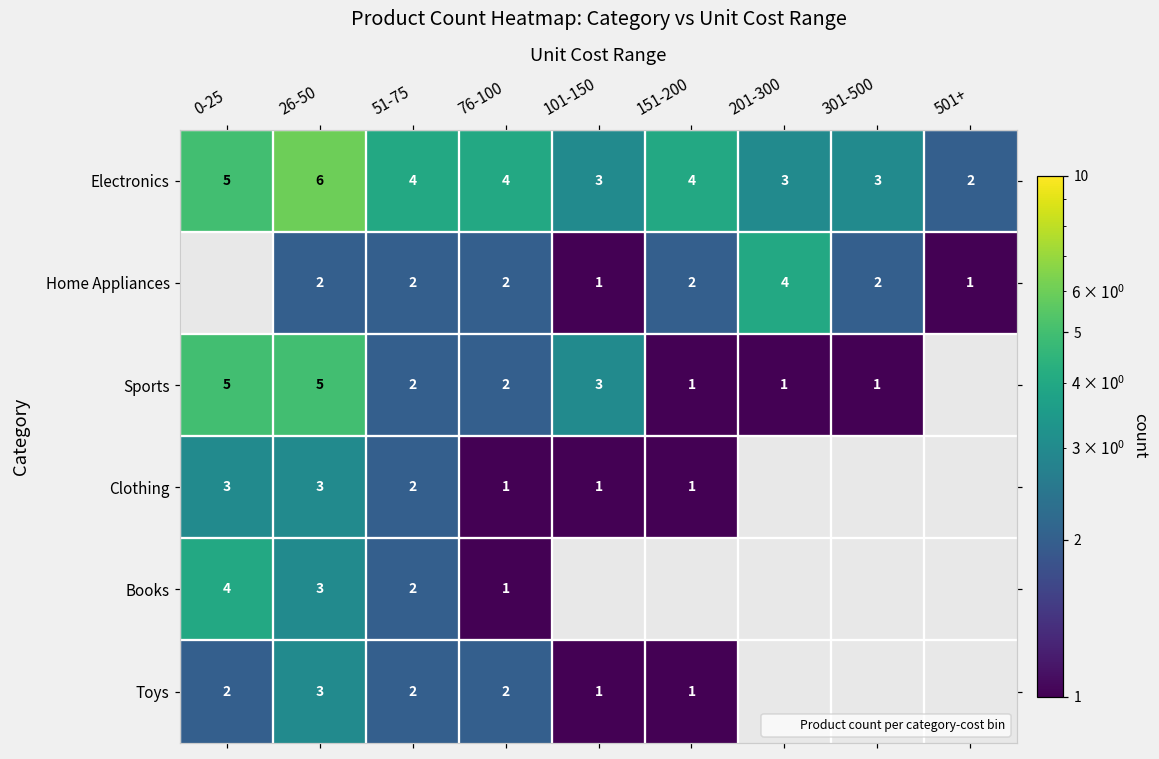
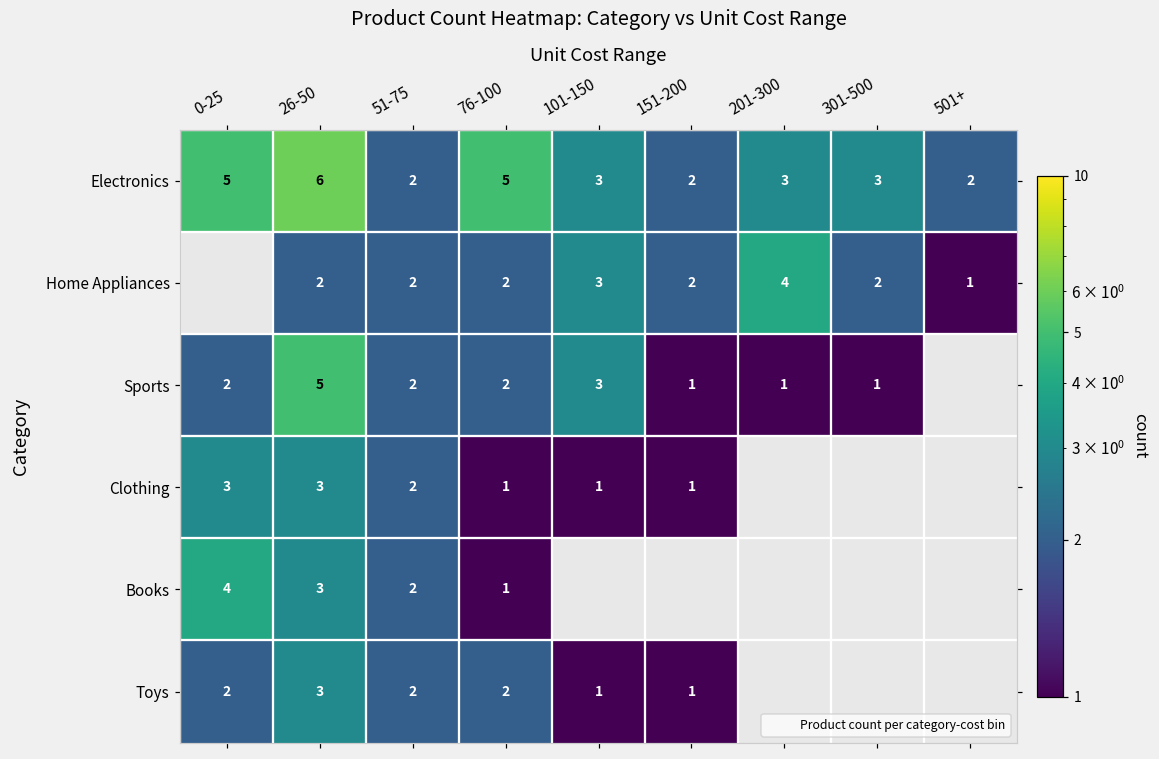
  {
    "Electronics": {
      "0-25": 5,
      "26-50": 6,
-     "51-75": 4,
-     "76-100": 4,
+     "51-75": 2,
+     "76-100": 5,
      "101-150": 3,
-     "151-200": 4,
+     "151-200": 2,
      "201-300": 3,
      "301-500": 3,
      "501+": 2
    },
    "Home Appliances": {
      "26-50": 2,
      "51-75": 2,
      "76-100": 2,
-     "101-150": 1,
+     "101-150": 3,
      "151-200": 2,
      "201-300": 4,
      "301-500": 2,
      "501+": 1
    },
    "Sports": {
-     "0-25": 5,
+     "0-25": 2,
      "26-50": 5,
      "51-75": 2,
      "76-100": 2,
      "101-150": 3,
      "151-200": 1,
      "201-300": 1,
      "301-500": 1
    },
    "Clothing": {
      "0-25": 3,
      "26-50": 3,
      "51-75": 2,
      "76-100": 1,
      "101-150": 1,
      "151-200": 1
    },
    "Books": {
      "0-25": 4,
      "26-50": 3,
      "51-75": 2,
      "76-100": 1
    },
    "Toys": {
      "0-25": 2,
      "26-50": 3,
      "51-75": 2,
      "76-100": 2,
      "101-150": 1,
      "151-200": 1
    }
  }
